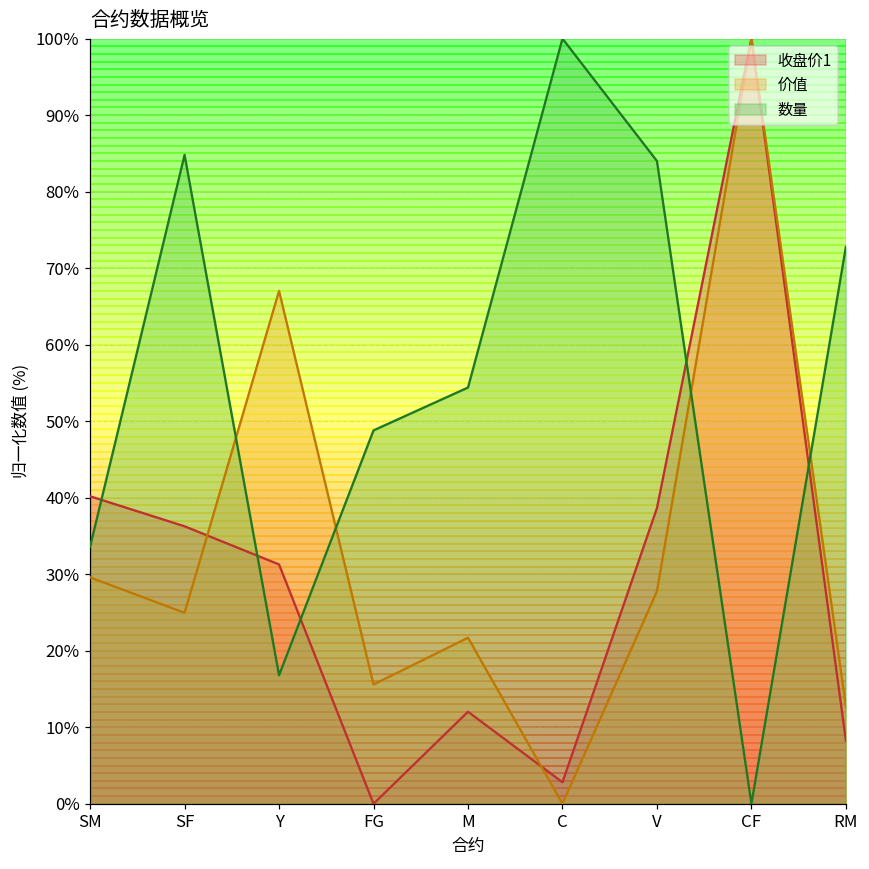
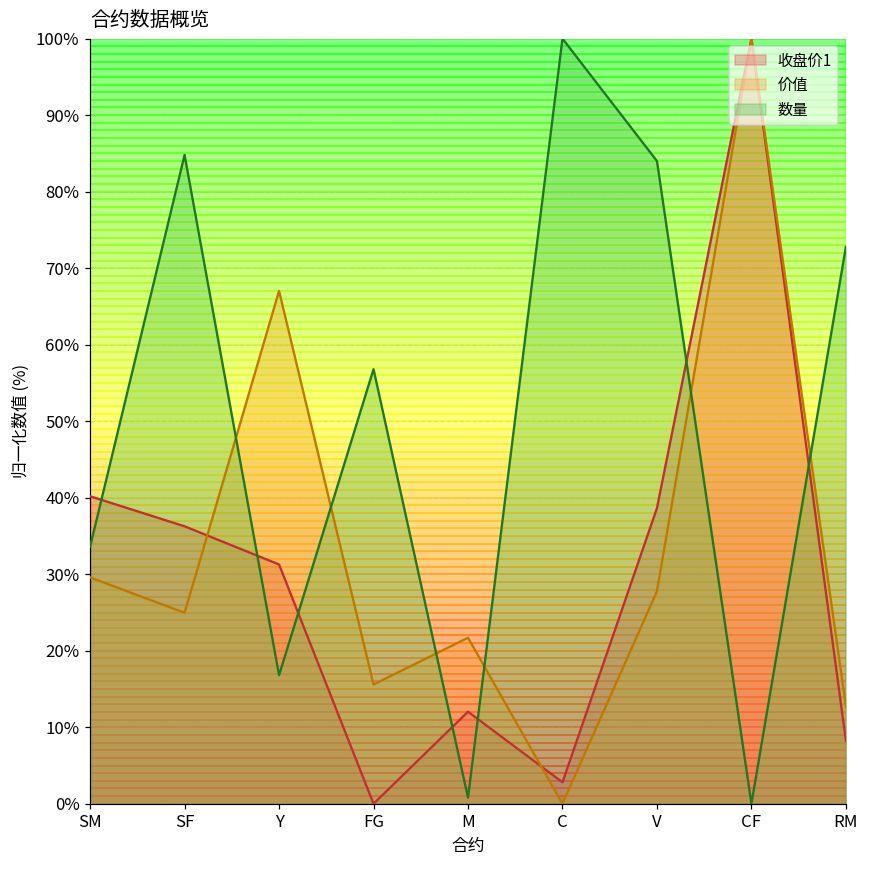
  {
    "数量": {
      "SM": "34%",
      "SF": "85%",
      "Y": "17%",
-     "FG": "49%",
-     "M": "54%",
+     "FG": "57%",
+     "M": "1%",
      "C": "100%",
      "V": "84%",
      "CF": "0%",
      "RM": "73%"
    }
  }
